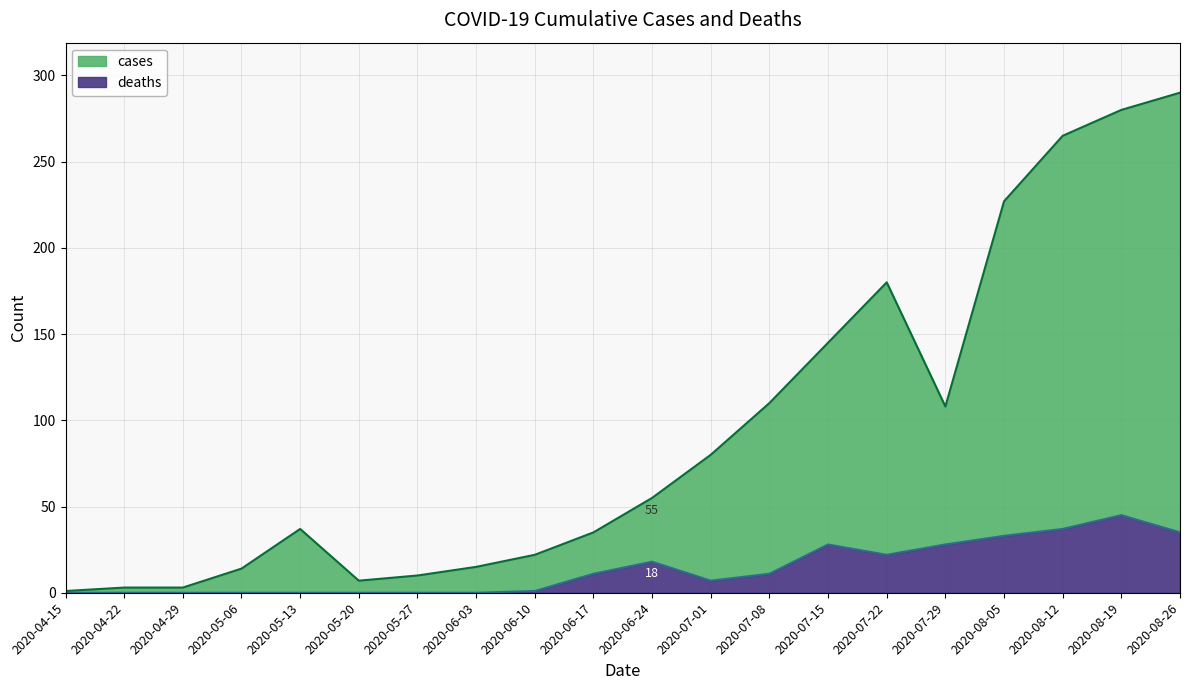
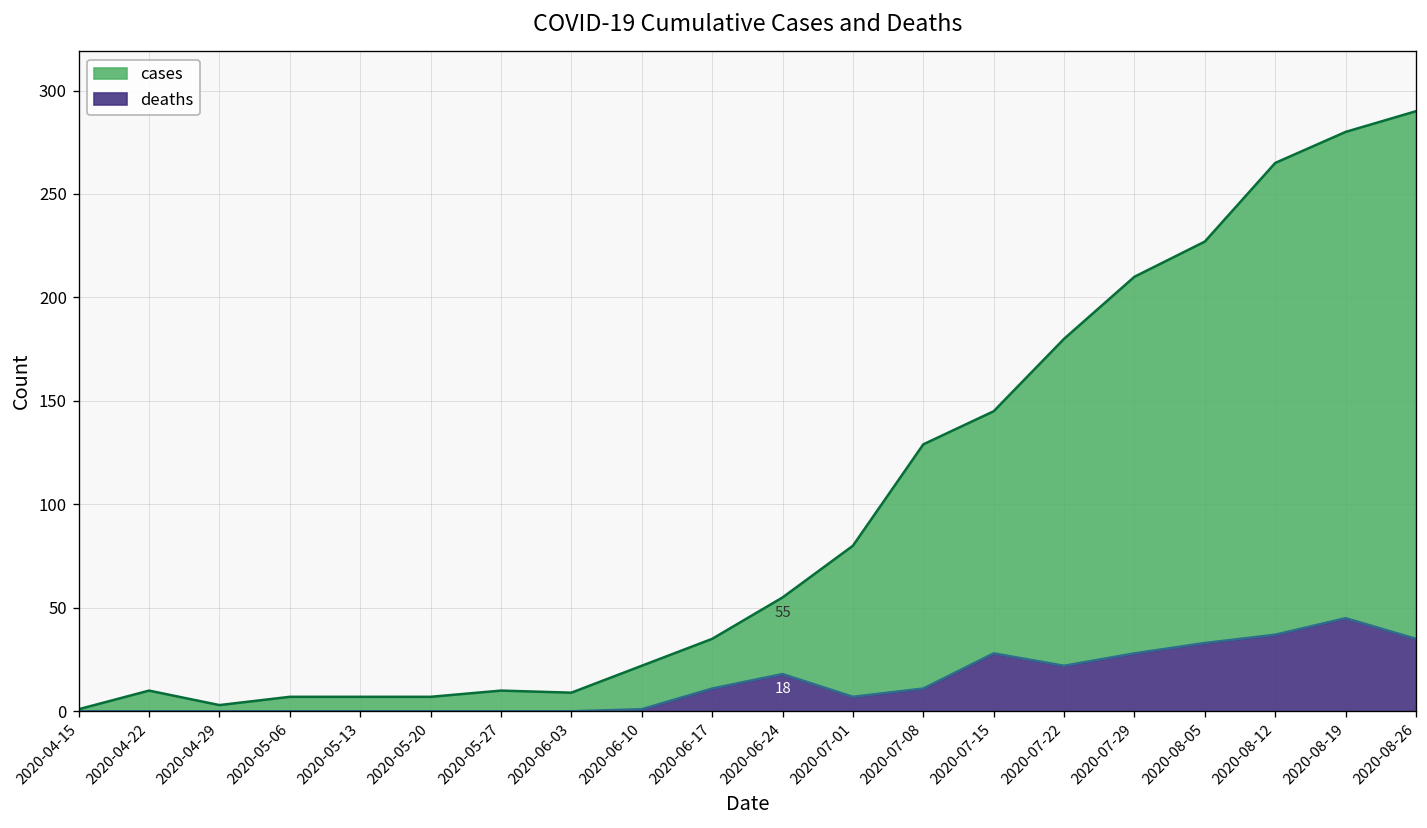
  {
    "cases": {
-     "2020-04-22": 3,
+     "2020-04-22": 10,
      "2020-04-29": 3,
-     "2020-05-06": 14,
-     "2020-05-13": 37,
+     "2020-05-06": 7,
+     "2020-05-13": 7,
      "2020-05-20": 7,
      "2020-05-27": 10,
-     "2020-06-03": 15,
+     "2020-06-03": 9,
      "2020-06-10": 22,
      "2020-06-17": 35,
      "2020-07-01": 80,
-     "2020-07-08": 110,
+     "2020-07-08": 129,
      "2020-07-15": 145,
      "2020-07-22": 180,
-     "2020-07-29": 108,
+     "2020-07-29": 210,
      "2020-08-05": 227,
      "2020-08-12": 265,
      "2020-08-19": 280,
      "2020-08-26": 290
    },
    "deaths": {
      "2020-06-24": 18
    }
  }
